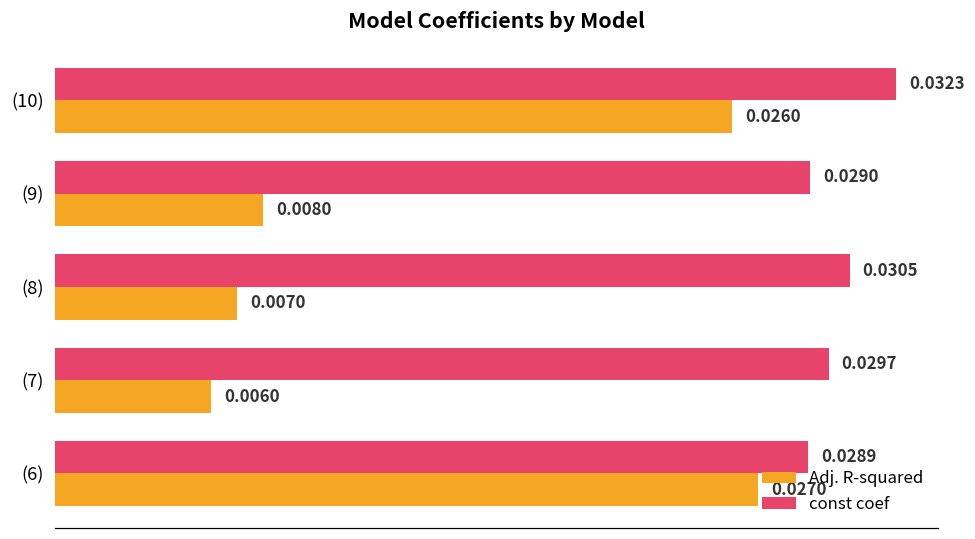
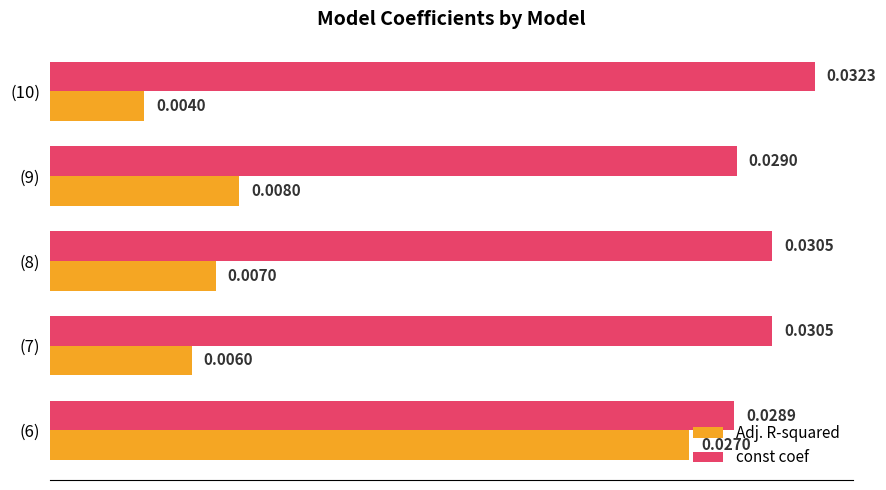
  {
    "Adj. R-squared": {
-     "(10)": 0.0260,
+     "(10)": 0.0040,
      "(9)": 0.0080,
      "(8)": 0.0070,
      "(7)": 0.0060,
      "(6)": 0.0270
    },
    "const coef": {
      "(10)": 0.0323,
      "(9)": 0.0290,
      "(8)": 0.0305,
-     "(7)": 0.0297,
+     "(7)": 0.0305,
      "(6)": 0.0289
    }
  }
